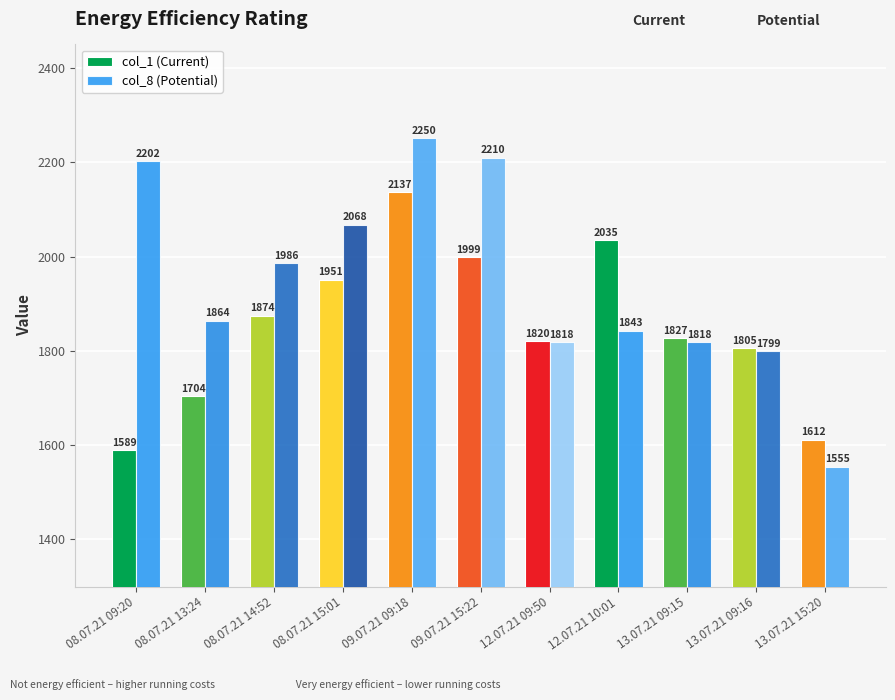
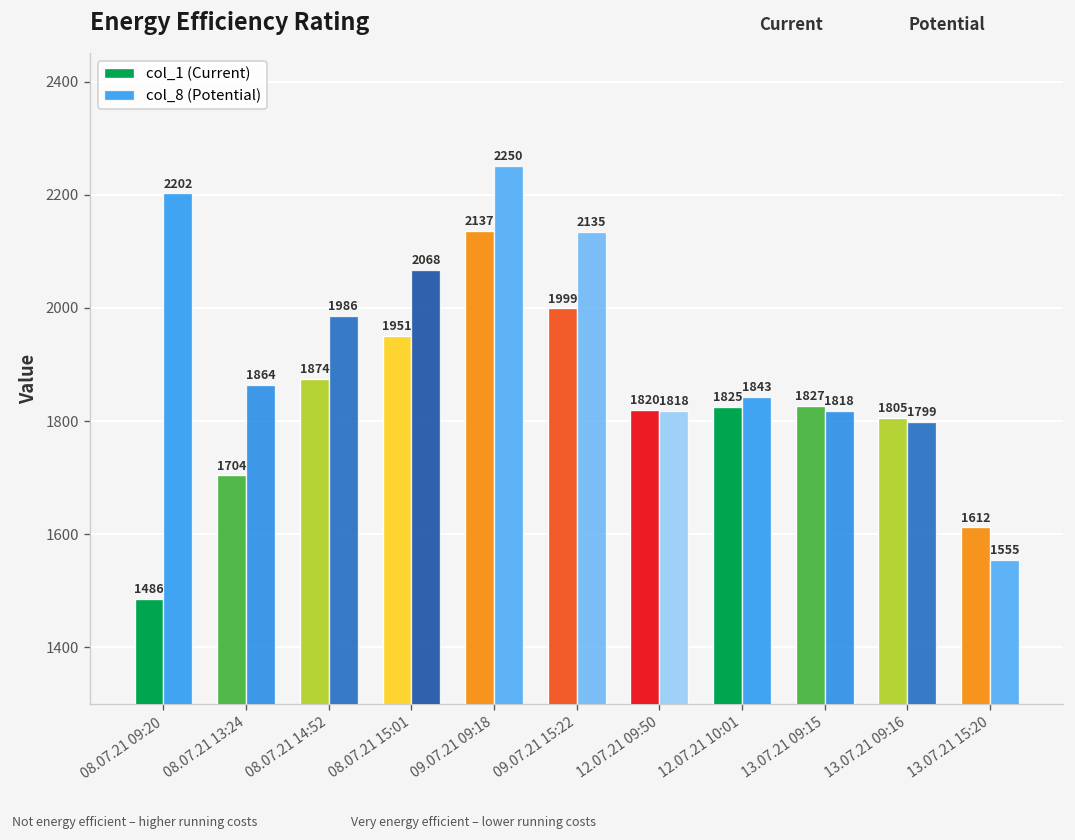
  {
    "col_1 (Current)": {
-     "08.07.21 09:20": 1589,
+     "08.07.21 09:20": 1486,
      "08.07.21 13:24": 1704,
      "08.07.21 14:52": 1874,
      "08.07.21 15:01": 1951,
      "09.07.21 09:18": 2137,
      "09.07.21 15:22": 1999,
      "12.07.21 09:50": 1820,
-     "12.07.21 10:01": 2035,
+     "12.07.21 10:01": 1825,
      "13.07.21 09:15": 1827,
      "13.07.21 09:16": 1805,
      "13.07.21 15:20": 1612
    },
    "col_8 (Potential)": {
      "08.07.21 09:20": 2202,
      "08.07.21 13:24": 1864,
      "08.07.21 14:52": 1986,
      "08.07.21 15:01": 2068,
      "09.07.21 09:18": 2250,
-     "09.07.21 15:22": 2210,
+     "09.07.21 15:22": 2135,
      "12.07.21 09:50": 1818,
      "12.07.21 10:01": 1843,
      "13.07.21 09:15": 1818,
      "13.07.21 09:16": 1799,
      "13.07.21 15:20": 1555
    }
  }
